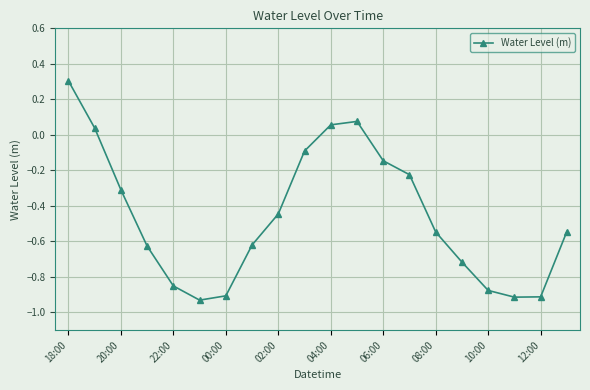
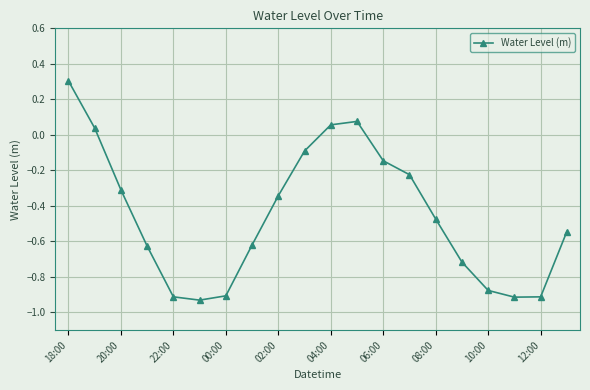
  {
    "18:00": 0.30,
    "20:00": -0.31,
-   "22:00": -0.85,
+   "22:00": -0.91,
    "00:00": -0.91,
-   "02:00": -0.45,
+   "02:00": -0.34,
    "04:00": 0.06,
    "06:00": -0.15,
-   "08:00": -0.55,
+   "08:00": -0.47,
    "10:00": -0.88,
    "12:00": -0.91
  }
